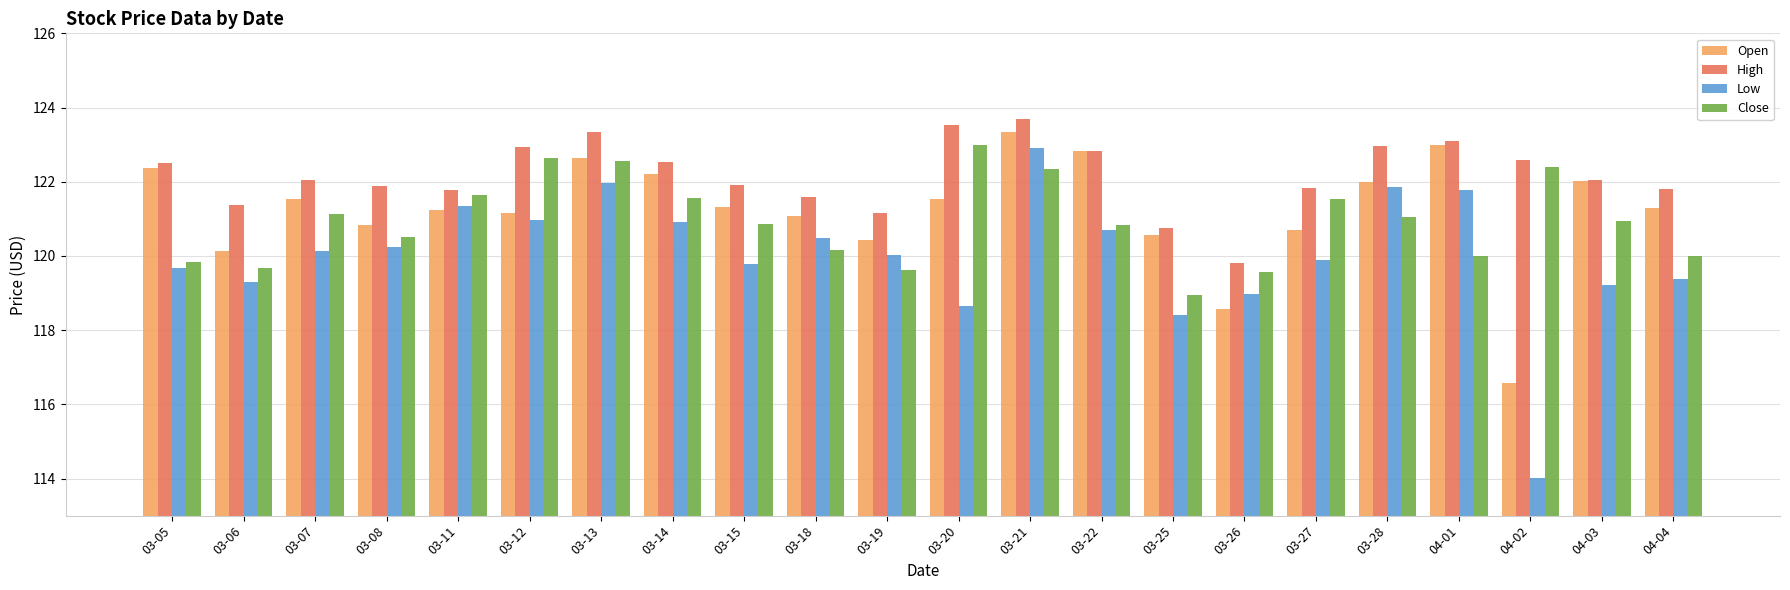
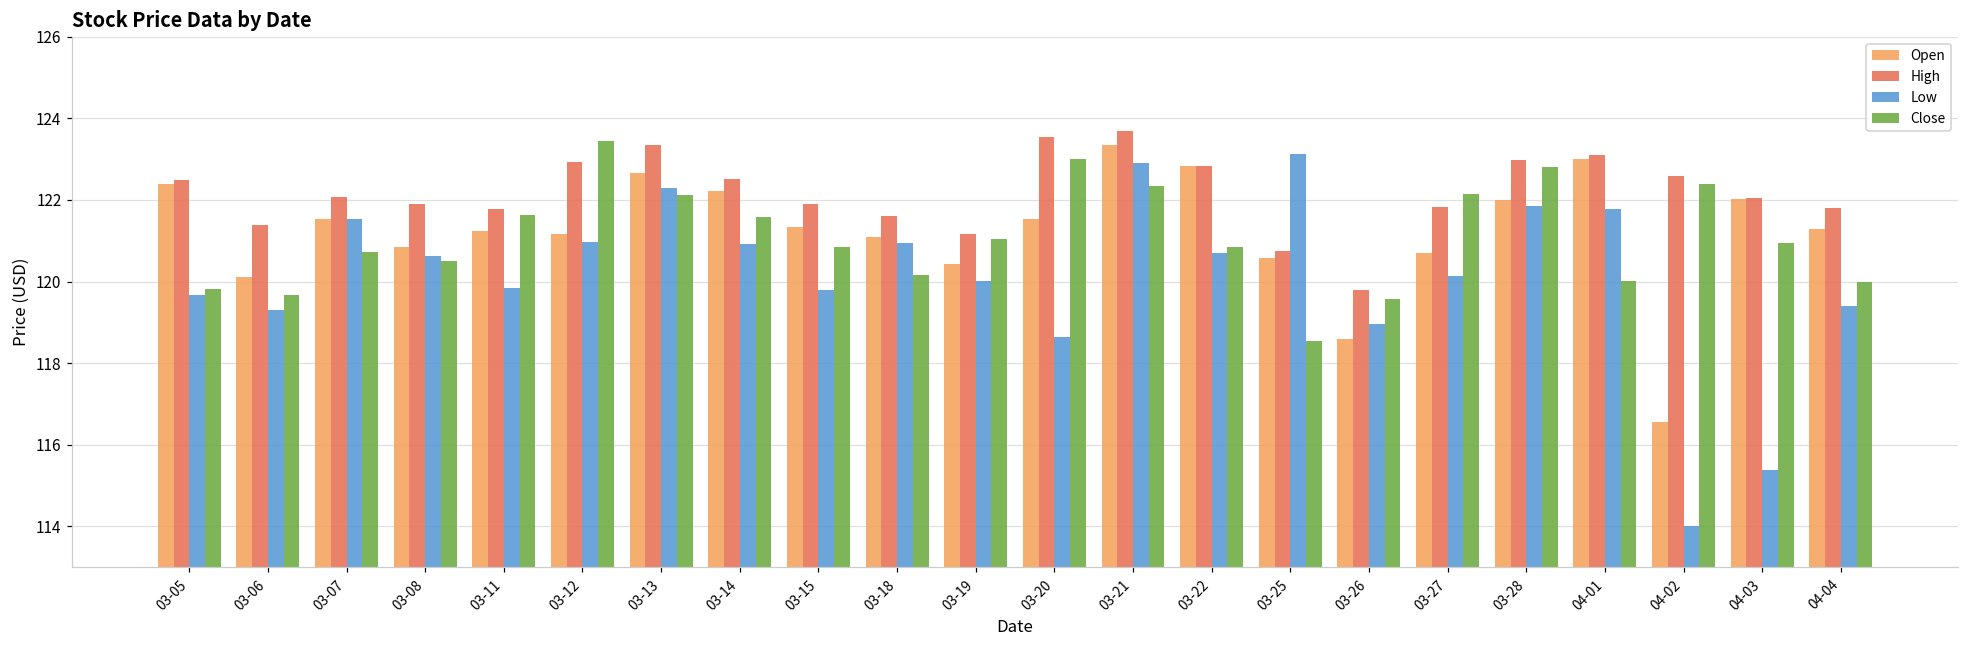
  {
    "Low": {
      "03-05": 119.7,
      "03-06": 119.3,
-     "03-07": 120.1,
-     "03-08": 120.3,
-     "03-11": 121.3,
+     "03-07": 121.5,
+     "03-08": 120.6,
+     "03-11": 119.8,
      "03-12": 121.0,
-     "03-13": 122.0,
+     "03-13": 122.3,
      "03-14": 120.9,
      "03-15": 119.8,
-     "03-18": 120.5,
+     "03-18": 121.0,
      "03-19": 120.0,
      "03-20": 118.6,
      "03-21": 122.9,
      "03-22": 120.7,
-     "03-25": 118.4,
+     "03-25": 123.1,
      "03-26": 119.0,
-     "03-27": 119.9,
+     "03-27": 120.1,
      "03-28": 121.8,
      "04-01": 121.8,
      "04-02": 114.0,
-     "04-03": 119.2,
+     "04-03": 115.4,
      "04-04": 119.4
    },
    "Close": {
      "03-05": 119.8,
      "03-06": 119.7,
-     "03-07": 121.1,
+     "03-07": 120.7,
      "03-08": 120.5,
      "03-11": 121.6,
-     "03-12": 122.7,
-     "03-13": 122.6,
+     "03-12": 123.5,
+     "03-13": 122.1,
      "03-14": 121.6,
      "03-15": 120.8,
      "03-18": 120.2,
-     "03-19": 119.6,
+     "03-19": 121.0,
      "03-20": 123.0,
      "03-21": 122.3,
      "03-22": 120.8,
-     "03-25": 119.0,
+     "03-25": 118.5,
      "03-26": 119.6,
-     "03-27": 121.5,
-     "03-28": 121.0,
+     "03-27": 122.1,
+     "03-28": 122.8,
      "04-01": 120.0,
      "04-02": 122.4,
      "04-03": 121.0,
      "04-04": 120.0
    }
  }
